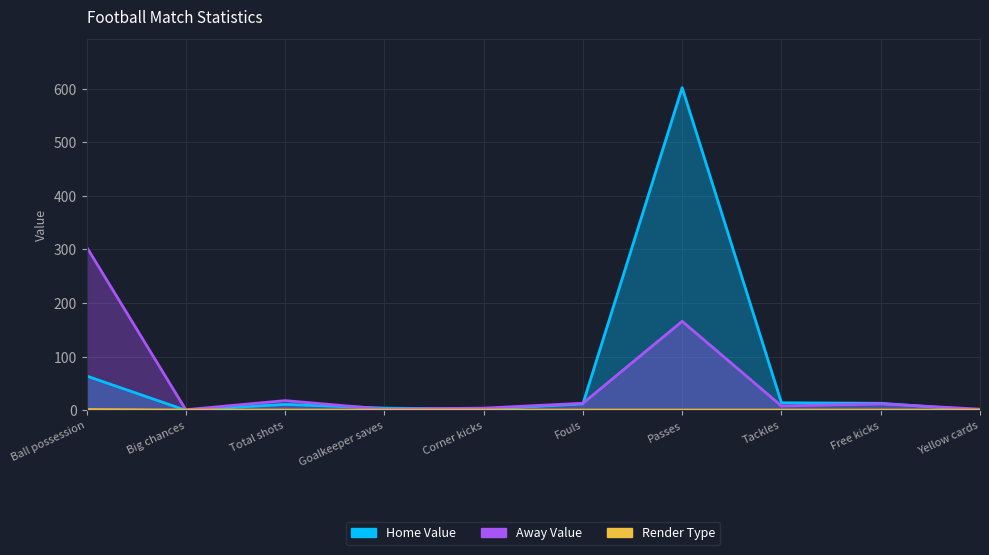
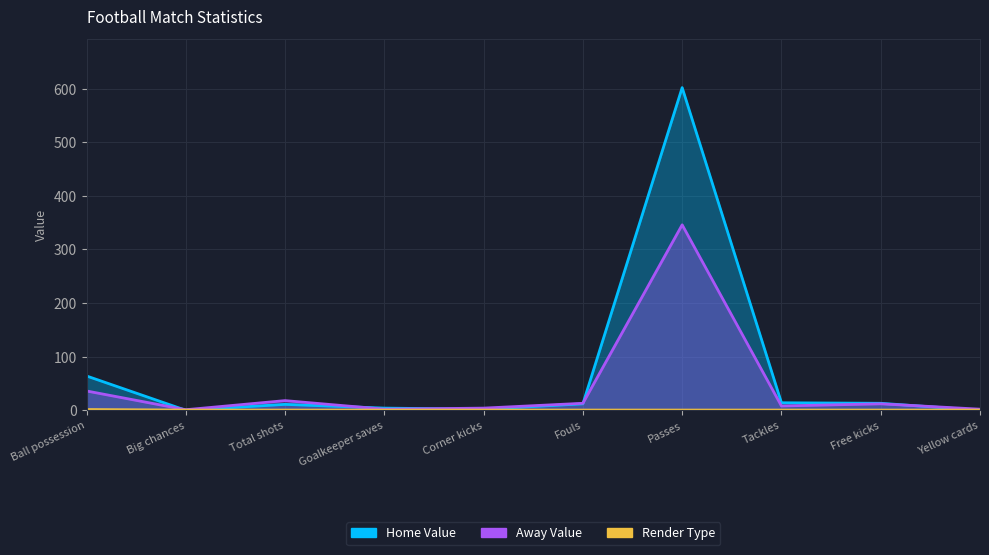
  {
    "Home Value": {
      "Ball possession": 60,
      "Total shots": 10,
      "Passes": 600,
      "Tackles": 10
    },
    "Away Value": {
-     "Ball possession": 310,
+     "Ball possession": 40,
      "Total shots": 20,
-     "Passes": 170,
+     "Passes": 350,
      "Tackles": 10
    },
    "Render Type": {
      "Ball possession": 0,
      "Total shots": 0,
      "Fouls": 0,
      "Passes": 0,
      "Tackles": 0,
      "Free kicks": 0
    }
  }
